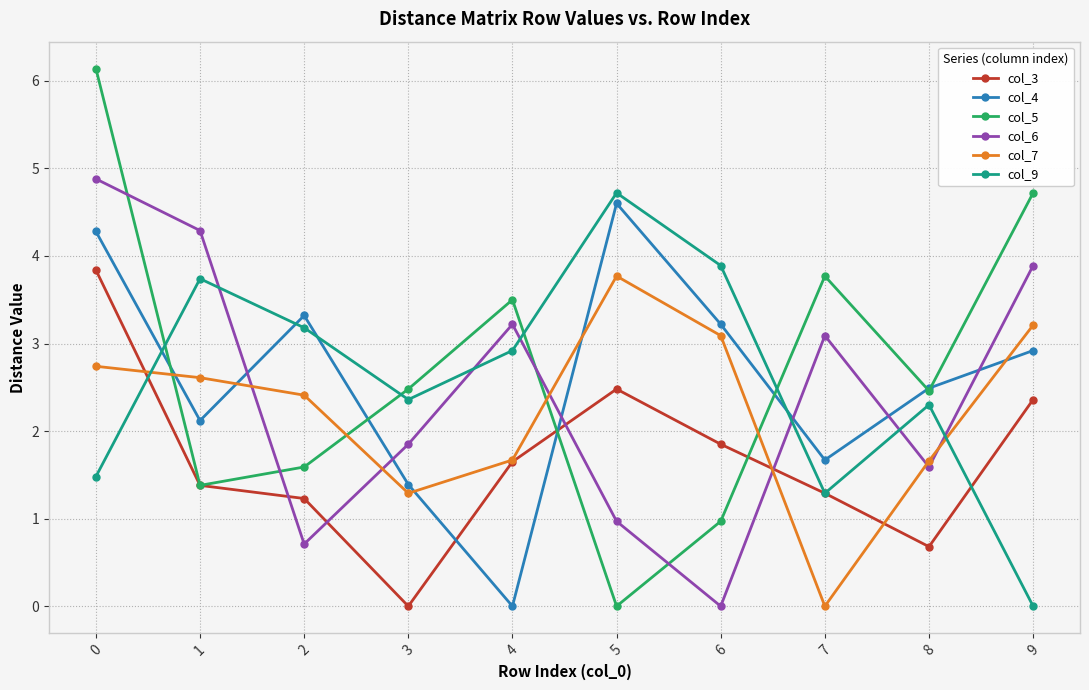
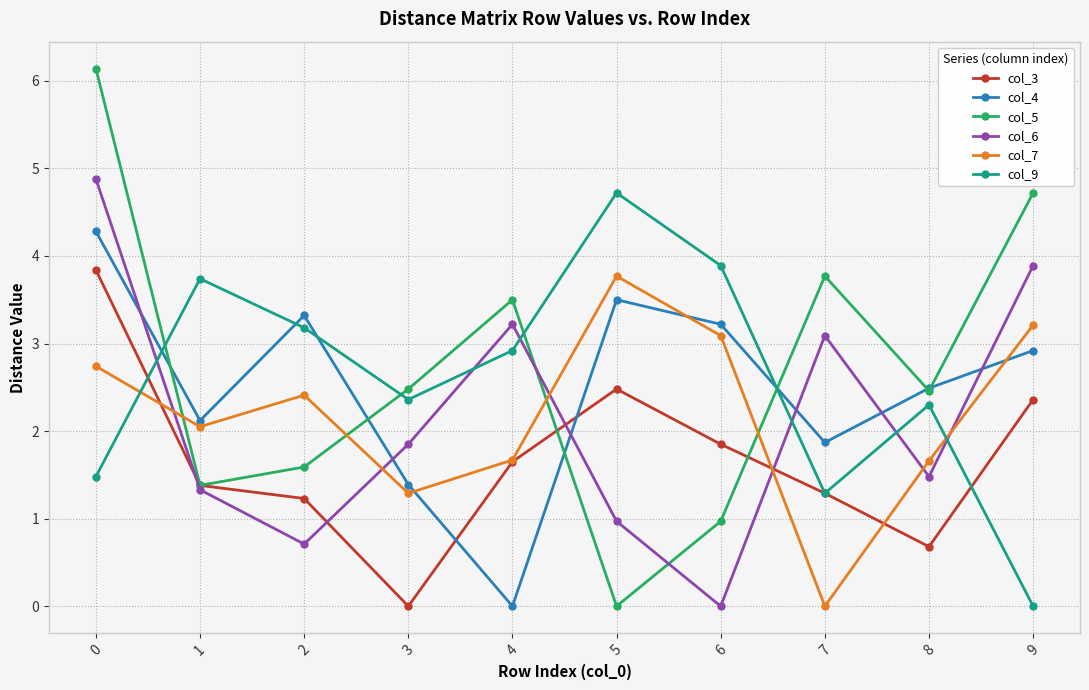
  {
    "col_3": {
      "0": 3.8,
      "2": 1.2,
      "3": 0.0,
      "5": 2.5,
      "6": 1.9,
      "8": 0.7,
      "9": 2.4
    },
    "col_4": {
      "0": 4.3,
      "1": 2.1,
      "2": 3.3,
      "3": 1.4,
      "4": 0.0,
-     "5": 4.6,
+     "5": 3.5,
      "6": 3.2,
-     "7": 1.7,
+     "7": 1.9,
      "8": 2.5,
      "9": 2.9
    },
    "col_6": {
      "0": 4.9,
-     "1": 4.3,
+     "1": 1.3,
      "2": 0.7,
      "3": 1.9,
      "4": 3.2,
      "5": 1.0,
      "6": 0.0,
      "7": 3.1,
-     "8": 1.6,
+     "8": 1.5,
      "9": 3.9
    },
    "col_7": {
      "0": 2.7,
-     "1": 2.6,
+     "1": 2.1,
      "2": 2.4,
      "3": 1.3,
      "5": 3.8,
      "6": 3.1,
      "7": 0.0,
      "8": 1.7,
      "9": 3.2
    }
  }
